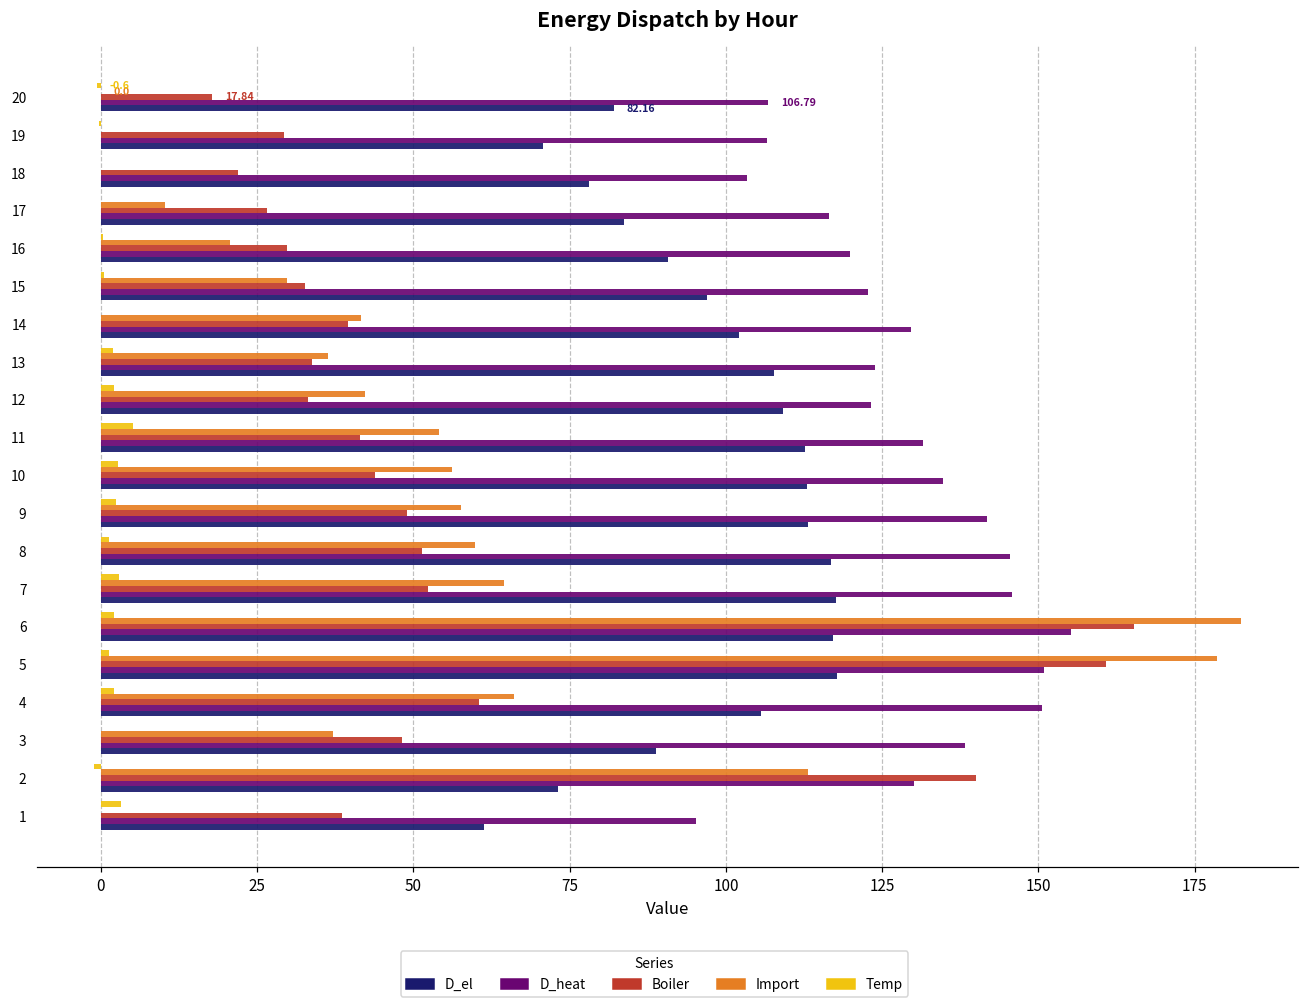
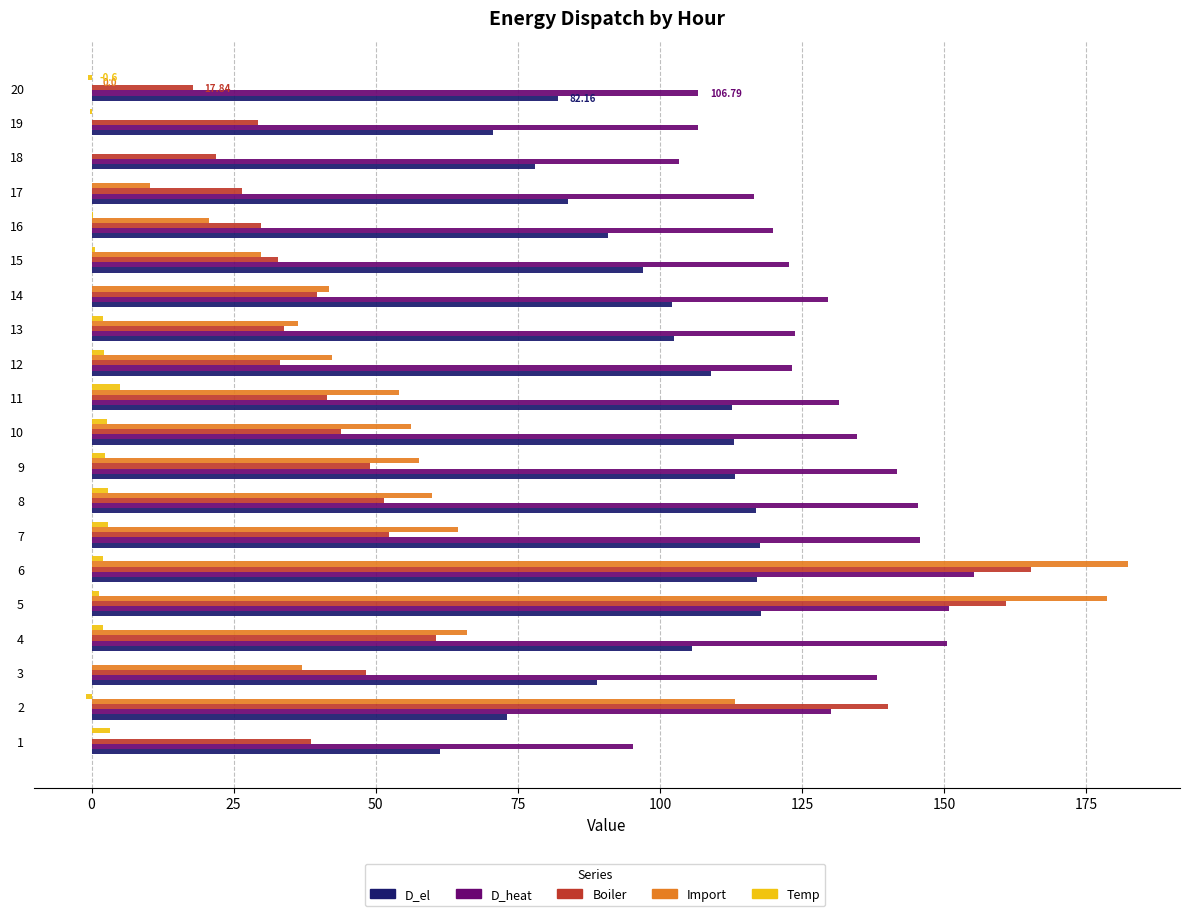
  {
    "D_el": {
      "19": 71,
      "18": 78,
      "17": 84,
      "16": 91,
      "15": 97,
      "14": 102,
-     "13": 108,
+     "13": 103,
      "12": 109,
      "11": 113,
      "10": 113,
      "9": 113,
      "8": 117,
      "7": 118,
      "6": 117,
      "5": 118,
      "4": 106,
      "3": 89,
      "2": 73,
      "1": 61
    },
    "D_heat": {
      "20": 106.79
    },
    "Boiler": {
      "20": 17.84
    },
    "Import": {
      "18": 0,
      "17": 10,
      "16": 21,
      "15": 30,
      "14": 42,
      "13": 36,
      "12": 42,
      "11": 54,
      "10": 56,
      "9": 58,
      "8": 60,
      "7": 65,
      "6": 182,
      "5": 179,
      "4": 66,
      "3": 37,
      "2": 113,
      "1": 0
    },
    "Temp": {
      "18": 0,
      "15": 1,
      "14": 0,
      "13": 2,
      "12": 2,
      "11": 5,
      "10": 3,
      "9": 2,
-     "8": 1,
+     "8": 3,
      "7": 3,
      "6": 2,
      "5": 1,
      "4": 2,
      "3": 0,
      "2": -1,
      "1": 3
    }
  }
